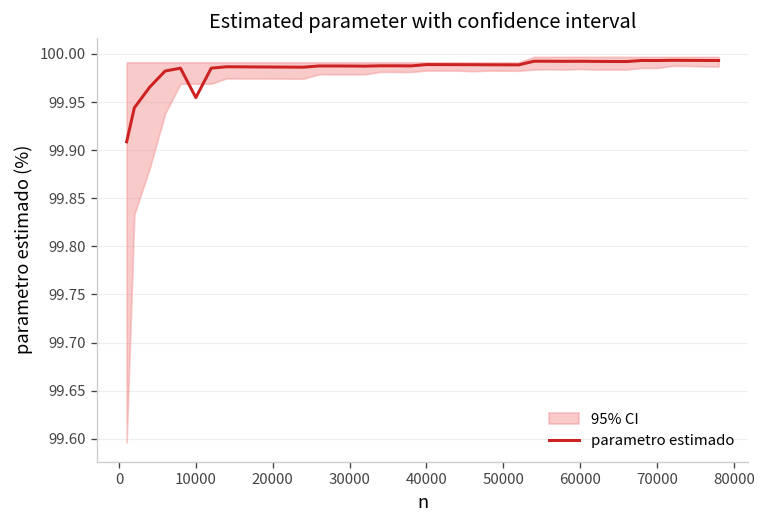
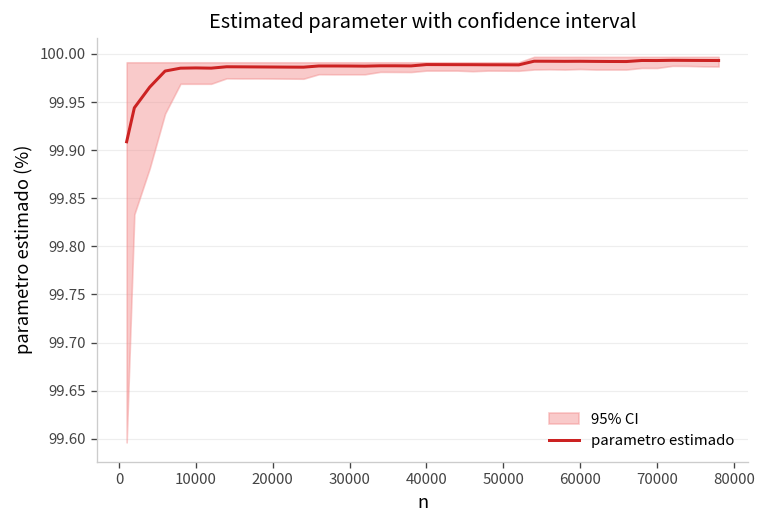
  {
    "parametro estimado": {
-     "10000": 99.95,
+     "10000": 99.99,
      "20000": 99.99,
      "30000": 99.99,
      "60000": 99.99,
      "70000": 99.99
    }
  }
